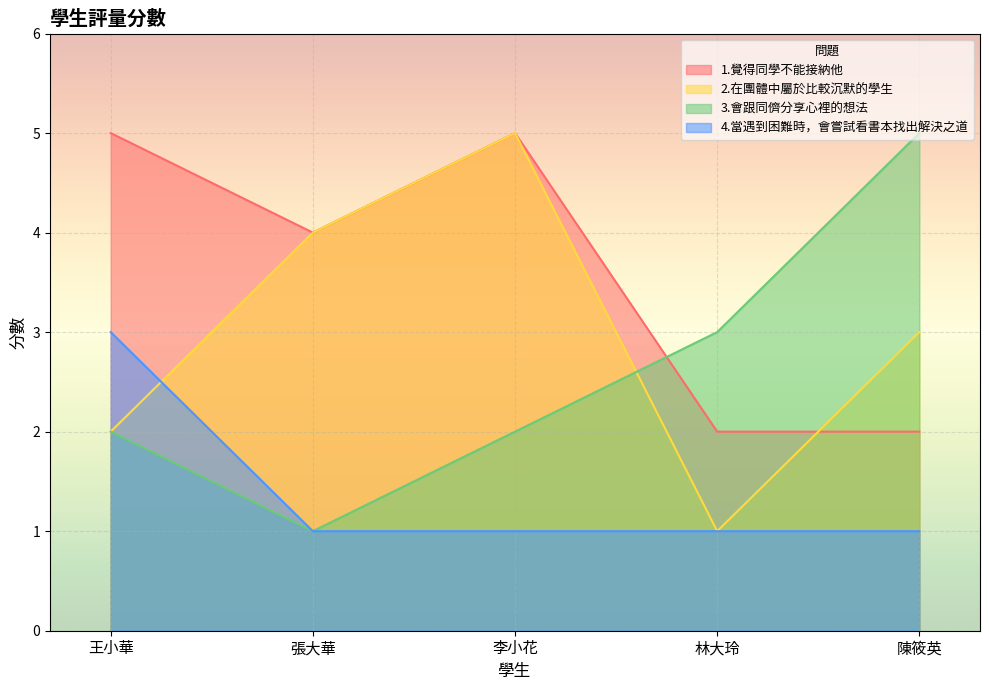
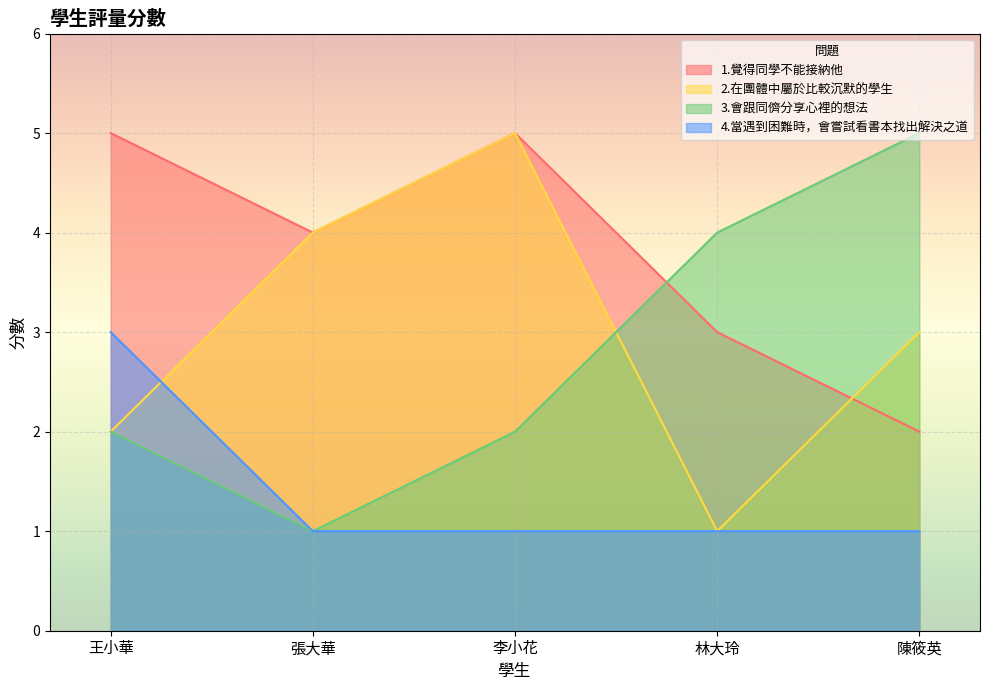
  {
    "1.覺得同學不能接納他": {
      "王小華": 5,
-     "林大玲": 2,
+     "林大玲": 3,
      "陳筱英": 2
    },
    "2.在團體中屬於比較沉默的學生": {
      "陳筱英": 3
    },
    "3.會跟同儕分享心裡的想法": {
      "李小花": 2,
-     "林大玲": 3
+     "林大玲": 4
    },
    "4.當遇到困難時，會嘗試看書本找出解決之道": {
      "王小華": 3,
      "李小花": 1,
      "陳筱英": 1
    }
  }
